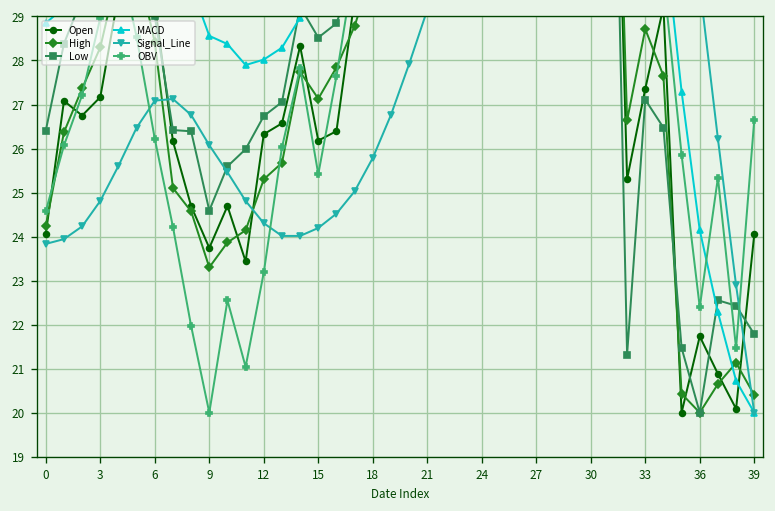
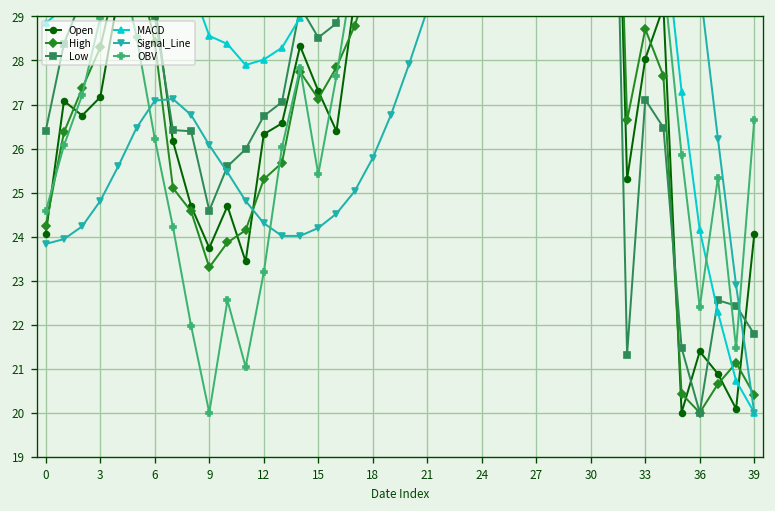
  {
    "Open": {
      "0": 24.1,
      "3": 27.2,
      "9": 23.7,
      "12": 26.3,
-     "15": 26.2,
-     "33": 27.4,
-     "36": 21.7,
+     "15": 27.3,
+     "33": 28.0,
+     "36": 21.4,
      "39": 24.0
    }
  }
